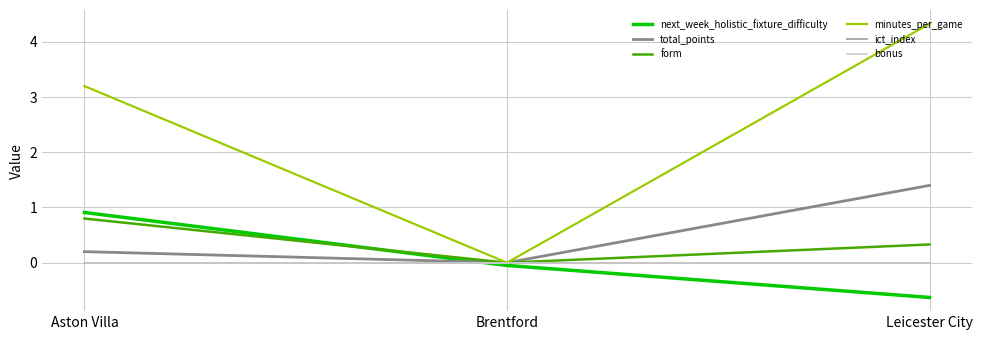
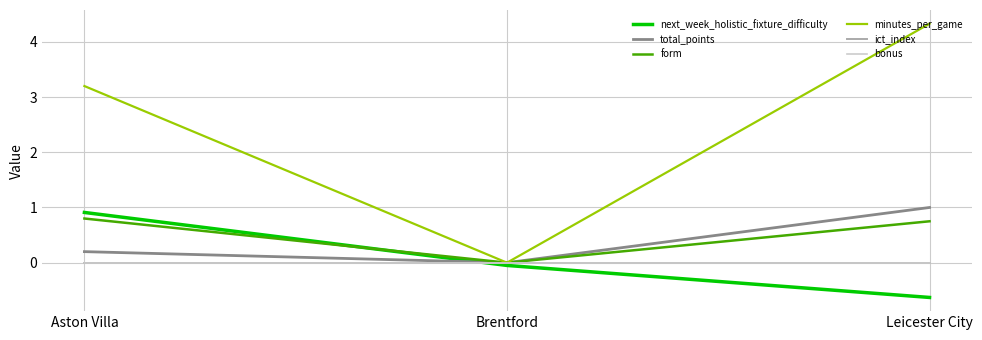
  {
    "next_week_holistic_fixture_difficulty": {
      "Aston Villa": 0.9,
      "Brentford": -0.1,
      "Leicester City": -0.6
    },
    "total_points": {
      "Aston Villa": 0.2,
-     "Leicester City": 1.4
+     "Leicester City": 1.0
    },
    "form": {
      "Aston Villa": 0.8,
-     "Leicester City": 0.3
+     "Leicester City": 0.8
    },
    "minutes_per_game": {
      "Aston Villa": 3.2,
      "Leicester City": 4.3
    },
    "bonus": {
      "Aston Villa": 0.0,
      "Leicester City": 0.0
    }
  }
